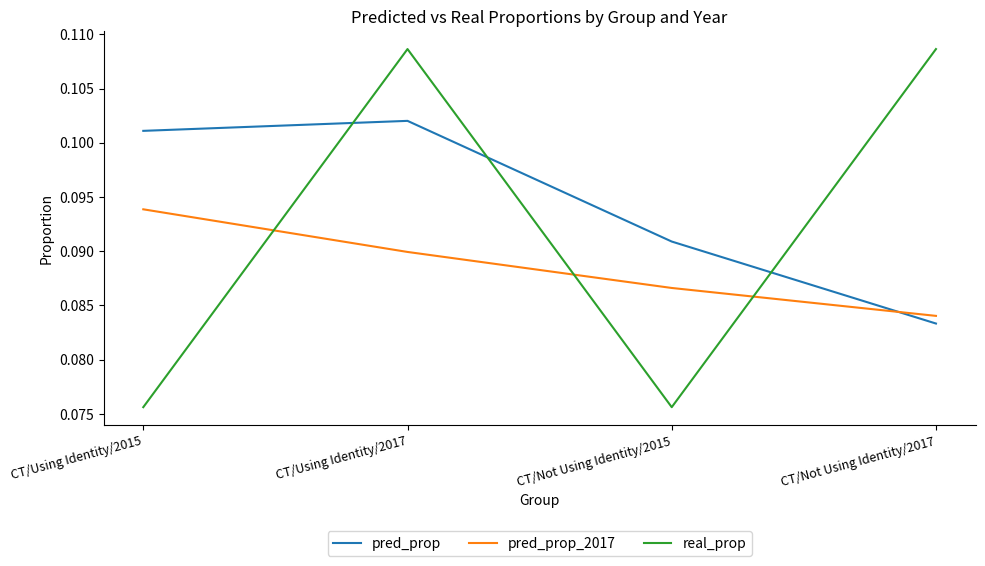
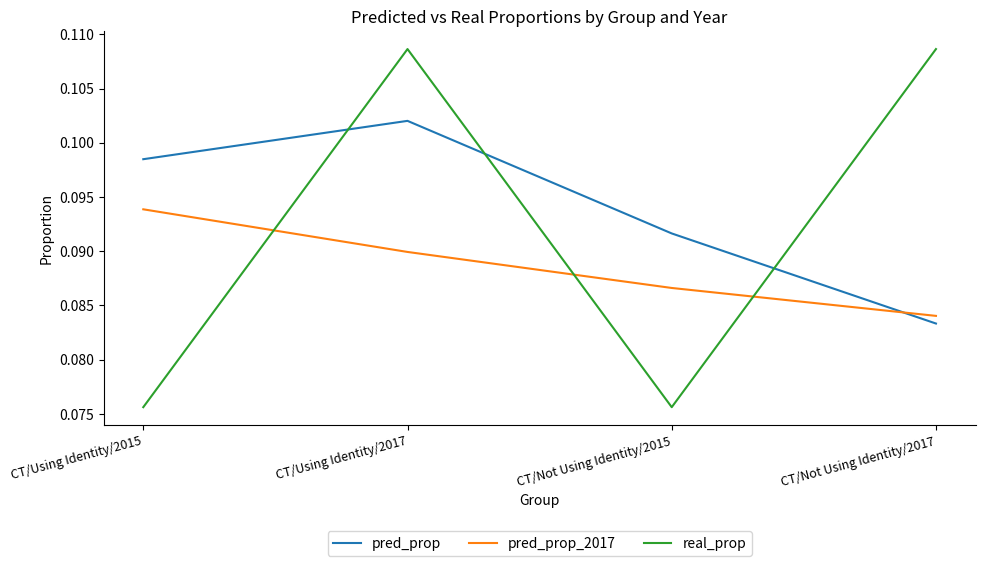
  {
    "pred_prop": {
-     "CT/Using Identity/2015": 0.1011,
+     "CT/Using Identity/2015": 0.0985,
      "CT/Using Identity/2017": 0.1020,
-     "CT/Not Using Identity/2015": 0.0909,
+     "CT/Not Using Identity/2015": 0.0916,
      "CT/Not Using Identity/2017": 0.0833
    },
    "pred_prop_2017": {
      "CT/Using Identity/2015": 0.0939,
      "CT/Using Identity/2017": 0.0899,
      "CT/Not Using Identity/2015": 0.0866,
      "CT/Not Using Identity/2017": 0.0840
    },
    "real_prop": {
      "CT/Using Identity/2015": 0.0756,
      "CT/Using Identity/2017": 0.1086,
      "CT/Not Using Identity/2015": 0.0756,
      "CT/Not Using Identity/2017": 0.1086
    }
  }
